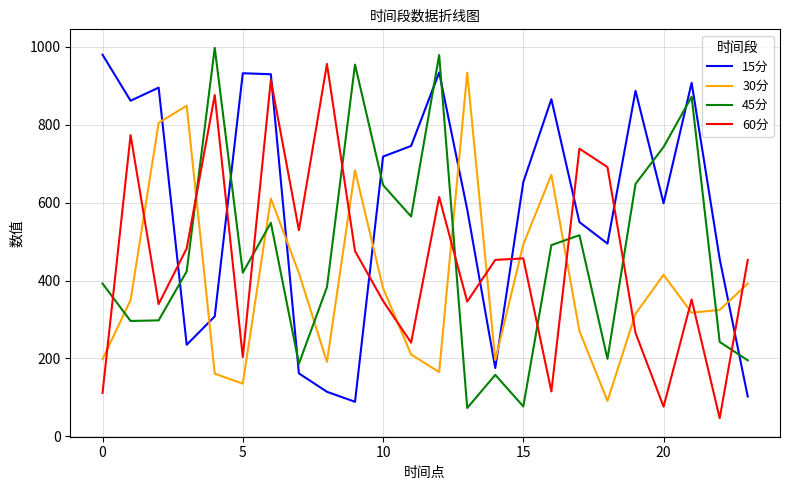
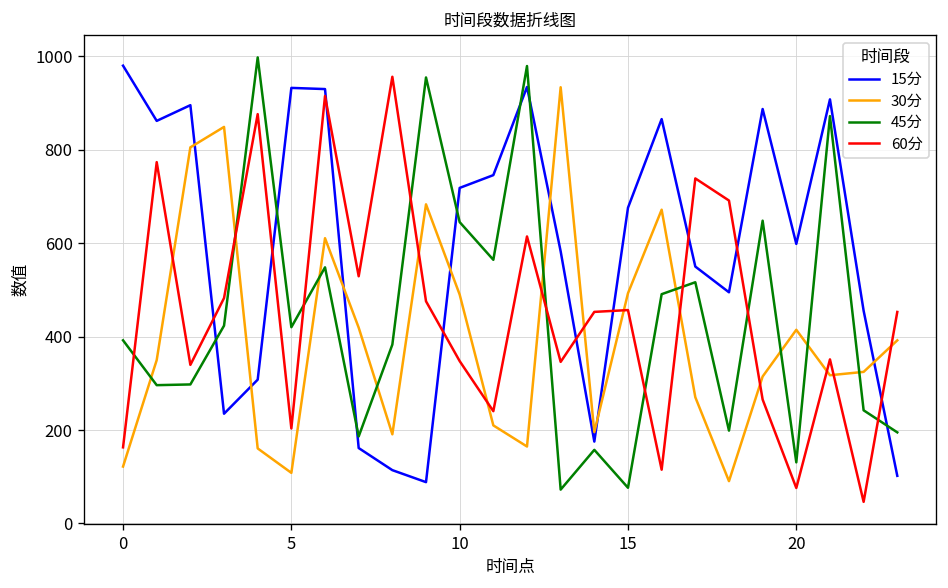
  {
    "15分": {
      "0": 980,
      "5": 930,
      "10": 720,
-     "15": 650,
+     "15": 680,
      "20": 600
    },
    "30分": {
-     "0": 200,
-     "5": 130,
-     "10": 380,
+     "0": 120,
+     "5": 110,
+     "10": 490,
      "15": 490,
      "20": 410
    },
    "45分": {
      "0": 390,
      "5": 420,
      "10": 650,
      "15": 80,
-     "20": 740
+     "20": 130
    },
    "60分": {
-     "0": 110,
+     "0": 160,
      "5": 200,
      "10": 350,
      "15": 460,
      "20": 80
    }
  }
